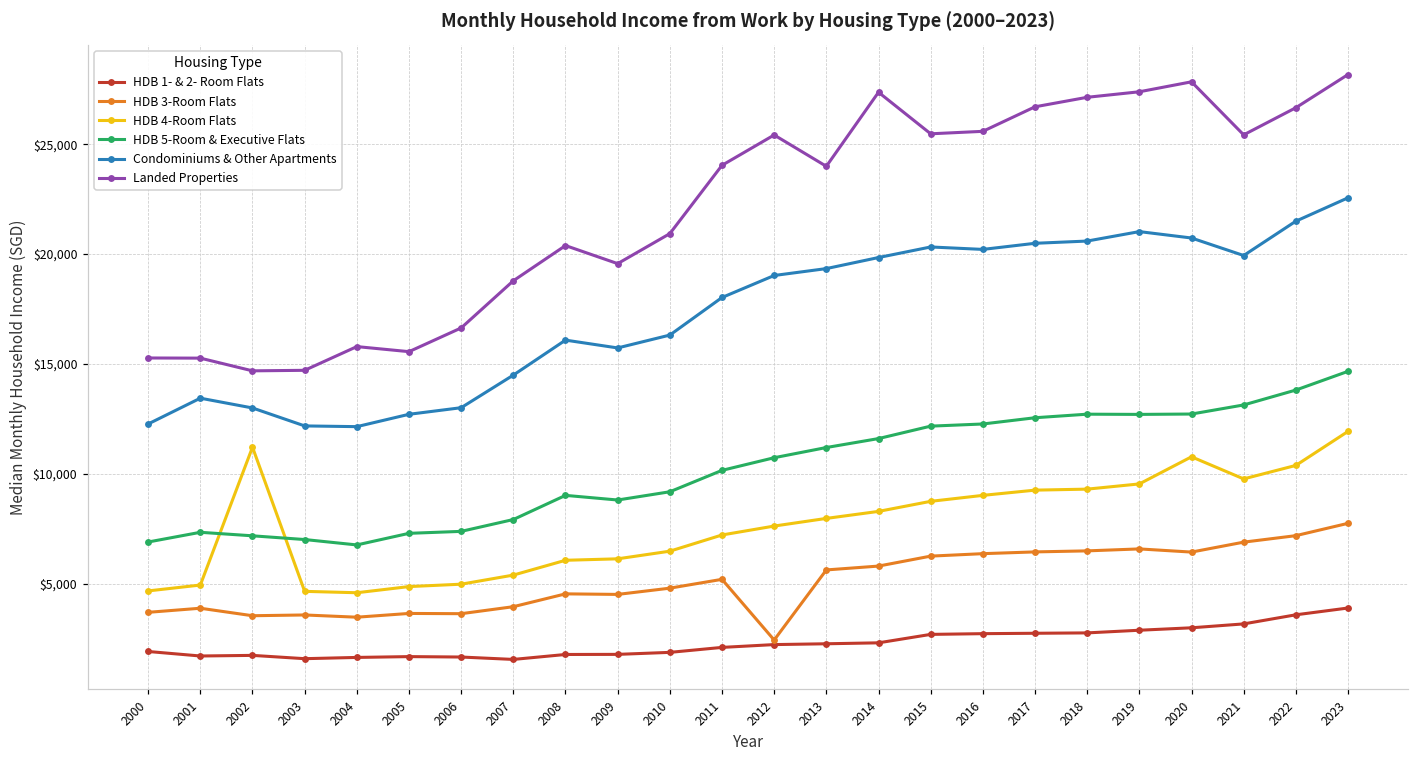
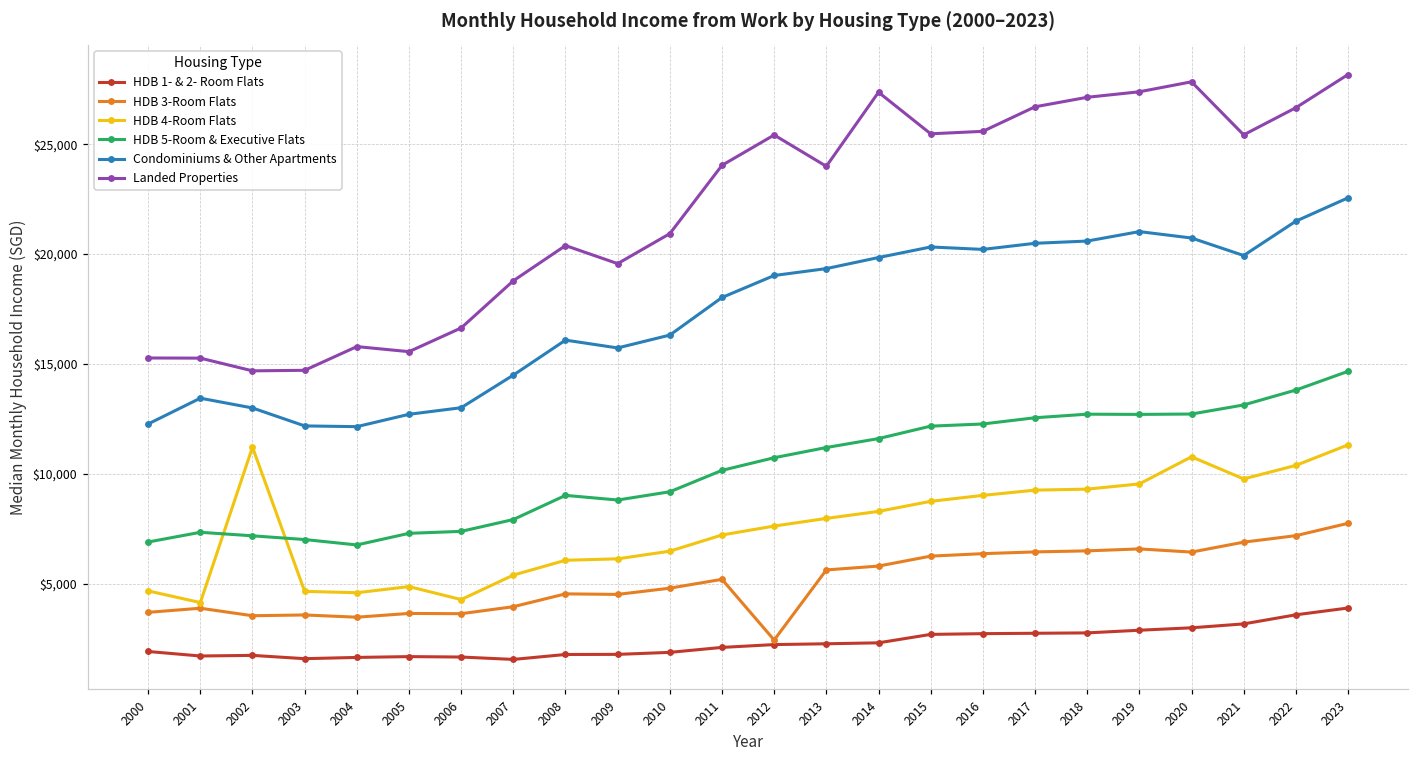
  {
    "HDB 1- & 2- Room Flats": {
      "2000": "$1,900",
      "2001": "$1,700",
      "2002": "$1,700",
      "2003": "$1,600",
      "2004": "$1,600",
      "2005": "$1,700",
      "2006": "$1,700",
      "2007": "$1,600",
      "2008": "$1,800",
      "2009": "$1,800",
      "2010": "$1,900",
      "2011": "$2,100",
      "2012": "$2,200",
      "2013": "$2,300",
      "2014": "$2,300",
      "2015": "$2,700",
      "2016": "$2,700",
      "2017": "$2,700",
      "2018": "$2,800",
      "2019": "$2,900",
      "2020": "$3,000",
      "2021": "$3,200",
      "2022": "$3,600",
      "2023": "$3,900"
    },
    "HDB 3-Room Flats": {
      "2000": "$3,700",
      "2001": "$3,900",
      "2002": "$3,500",
      "2003": "$3,600",
      "2004": "$3,500",
      "2005": "$3,700",
      "2006": "$3,600",
      "2007": "$4,000",
      "2008": "$4,500",
      "2009": "$4,500",
      "2010": "$4,800",
      "2011": "$5,200",
      "2012": "$2,400",
      "2013": "$5,600",
      "2014": "$5,800",
      "2015": "$6,300",
      "2016": "$6,400",
      "2017": "$6,500",
      "2018": "$6,500",
      "2019": "$6,600",
      "2020": "$6,400",
      "2021": "$6,900",
      "2022": "$7,200",
      "2023": "$7,800"
    },
    "HDB 4-Room Flats": {
      "2000": "$4,700",
-     "2001": "$4,900",
+     "2001": "$4,100",
      "2002": "$11,200",
      "2003": "$4,700",
      "2004": "$4,600",
      "2005": "$4,900",
-     "2006": "$5,000",
+     "2006": "$4,300",
      "2007": "$5,400",
      "2008": "$6,100",
      "2009": "$6,100",
      "2010": "$6,500",
      "2011": "$7,200",
      "2012": "$7,600",
      "2013": "$8,000",
      "2014": "$8,300",
      "2015": "$8,800",
      "2016": "$9,000",
      "2017": "$9,300",
      "2018": "$9,300",
      "2019": "$9,500",
      "2020": "$10,800",
      "2021": "$9,800",
      "2022": "$10,400",
-     "2023": "$11,900"
+     "2023": "$11,300"
    },
    "HDB 5-Room & Executive Flats": {
      "2000": "$6,900",
      "2001": "$7,300",
      "2002": "$7,200",
      "2003": "$7,000",
      "2004": "$6,800",
      "2005": "$7,300",
      "2006": "$7,400",
      "2007": "$7,900",
      "2008": "$9,000",
      "2009": "$8,800",
      "2010": "$9,200",
      "2011": "$10,200",
      "2012": "$10,700",
      "2013": "$11,200",
      "2014": "$11,600",
      "2015": "$12,200",
      "2016": "$12,300",
      "2017": "$12,600",
      "2018": "$12,700",
      "2019": "$12,700",
      "2020": "$12,700",
      "2021": "$13,100",
      "2022": "$13,800",
      "2023": "$14,700"
    },
    "Condominiums & Other Apartments": {
      "2000": "$12,300",
      "2001": "$13,400",
      "2002": "$13,000",
      "2003": "$12,200",
      "2004": "$12,100",
      "2005": "$12,700",
      "2006": "$13,000",
      "2007": "$14,500",
      "2008": "$16,100",
      "2009": "$15,700",
      "2010": "$16,300",
      "2011": "$18,000",
      "2012": "$19,000",
      "2013": "$19,300",
      "2014": "$19,800",
      "2015": "$20,300",
      "2016": "$20,200",
      "2017": "$20,500",
      "2018": "$20,600",
      "2019": "$21,000",
      "2020": "$20,700",
      "2021": "$19,900",
      "2022": "$21,500",
      "2023": "$22,600"
    },
    "Landed Properties": {
      "2000": "$15,300",
      "2001": "$15,300",
      "2002": "$14,700",
      "2003": "$14,700",
      "2004": "$15,800",
      "2005": "$15,600",
      "2006": "$16,600",
      "2007": "$18,800",
      "2008": "$20,400",
      "2009": "$19,600",
      "2010": "$20,900",
      "2011": "$24,000",
      "2012": "$25,400",
      "2013": "$24,000",
      "2014": "$27,400",
      "2015": "$25,500",
      "2016": "$25,600",
      "2017": "$26,700",
      "2018": "$27,100",
      "2019": "$27,400",
      "2020": "$27,800",
      "2021": "$25,400",
      "2022": "$26,700",
      "2023": "$28,200"
    }
  }
